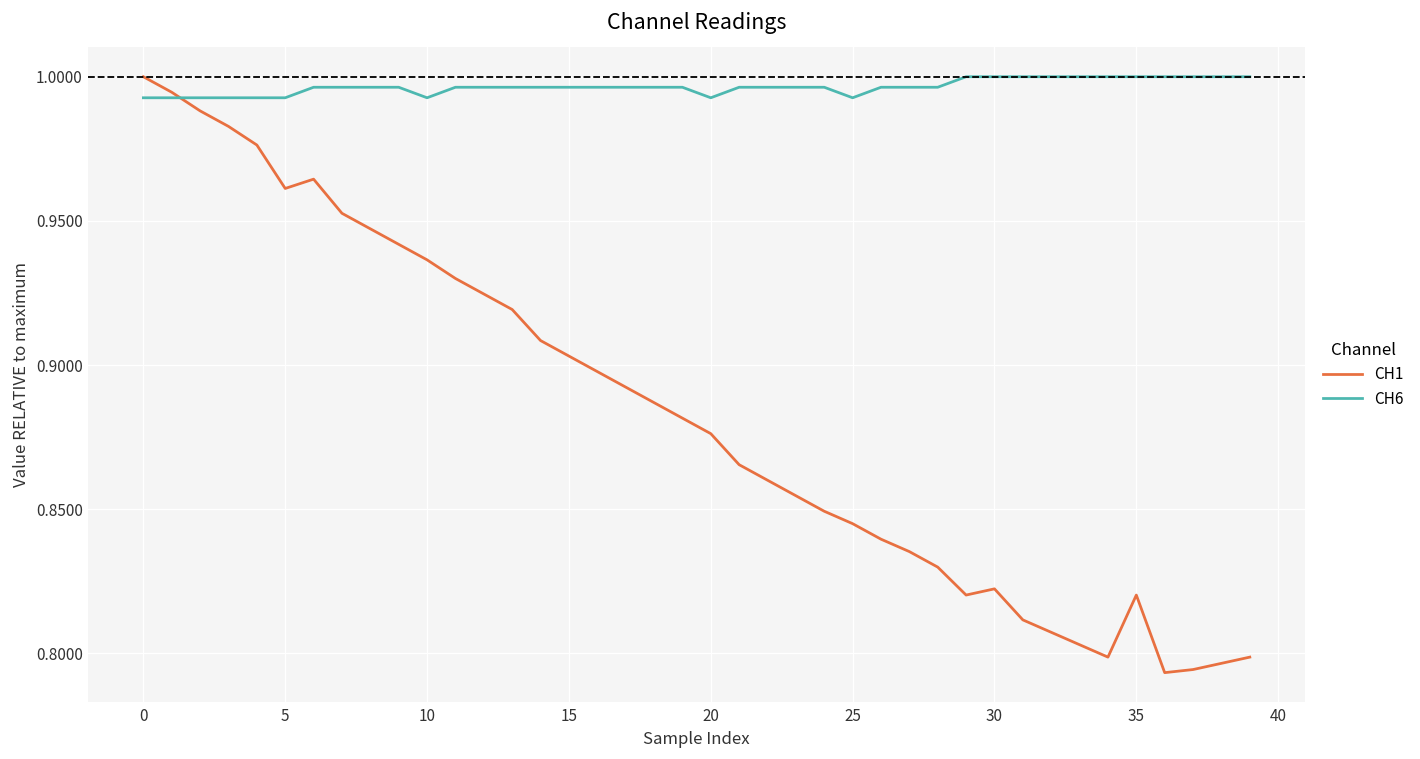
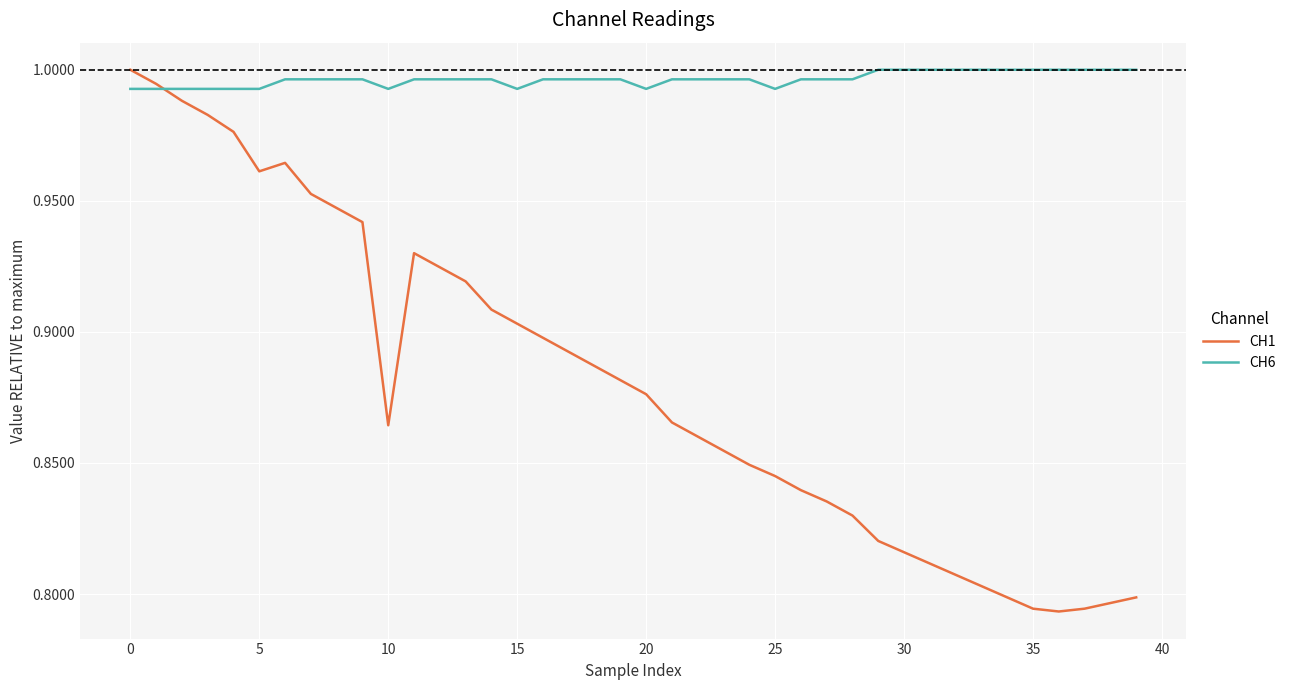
  {
    "CH1": {
      "0": 1.000,
      "5": 0.961,
-     "10": 0.936,
+     "10": 0.864,
      "15": 0.903,
      "20": 0.876,
      "25": 0.845,
-     "30": 0.822,
-     "35": 0.820
+     "30": 0.816,
+     "35": 0.794
    },
    "CH6": {
      "0": 0.993,
      "5": 0.993,
      "10": 0.993,
-     "15": 0.996,
+     "15": 0.993,
      "20": 0.993,
      "25": 0.993,
      "30": 1.000,
      "35": 1.000
    }
  }
